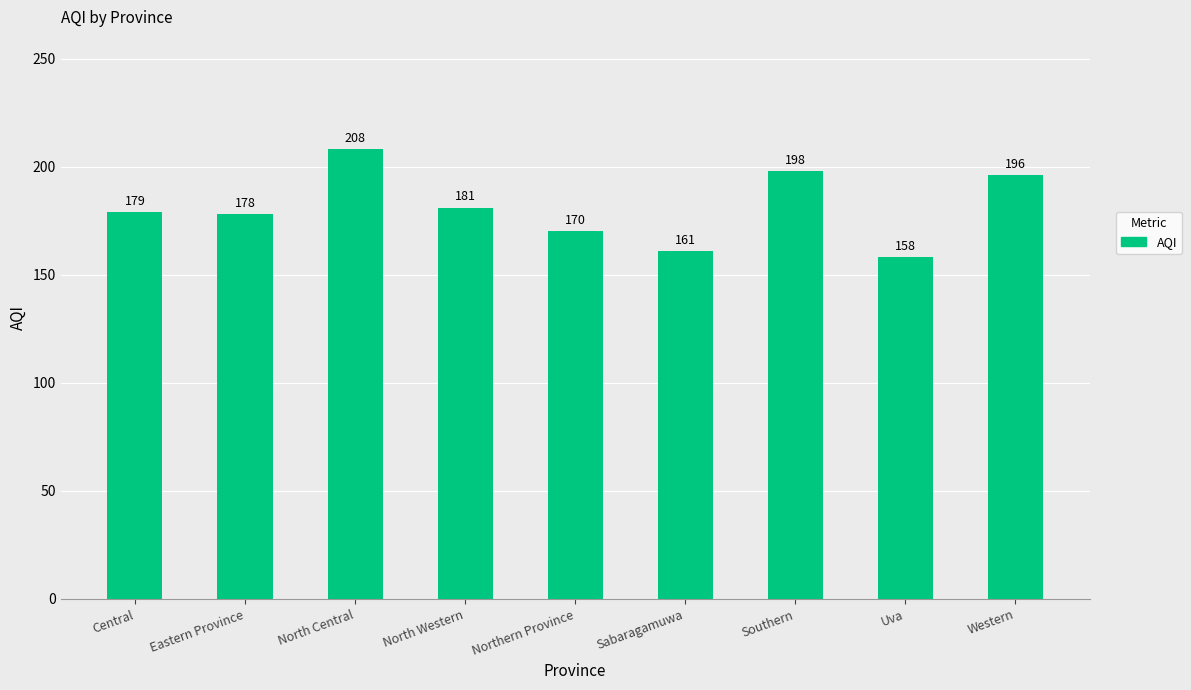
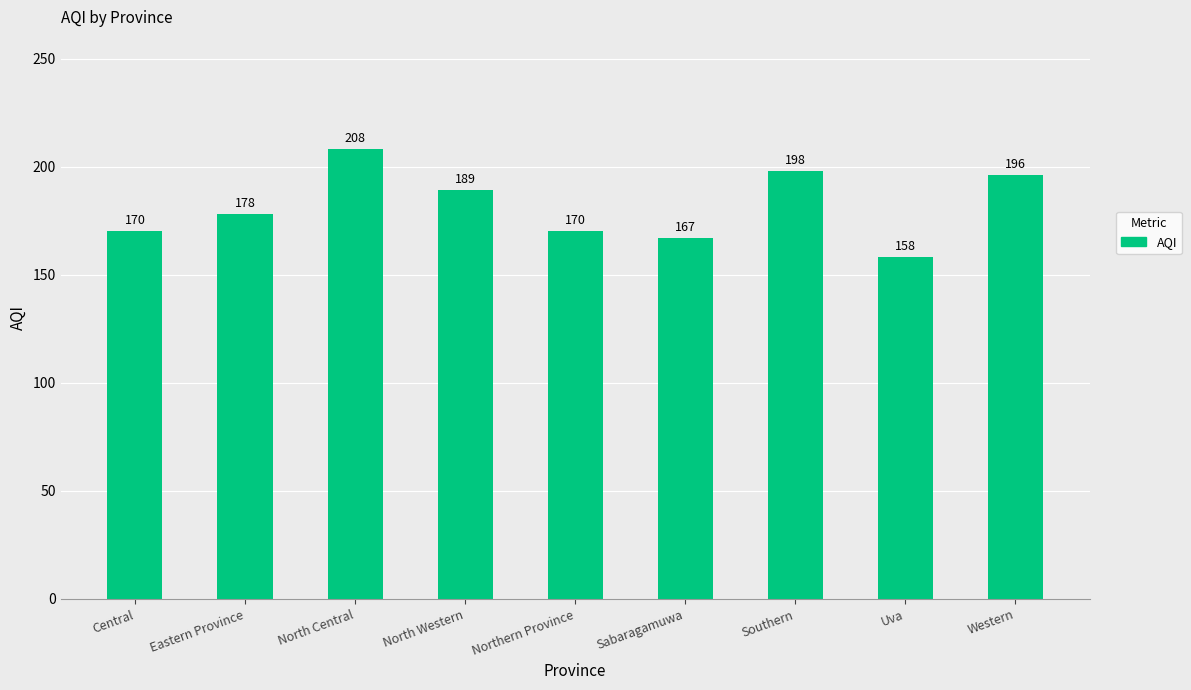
  {
-   "Central": 179,
+   "Central": 170,
    "Eastern Province": 178,
    "North Central": 208,
-   "North Western": 181,
+   "North Western": 189,
    "Northern Province": 170,
-   "Sabaragamuwa": 161,
+   "Sabaragamuwa": 167,
    "Southern": 198,
    "Uva": 158,
    "Western": 196
  }
